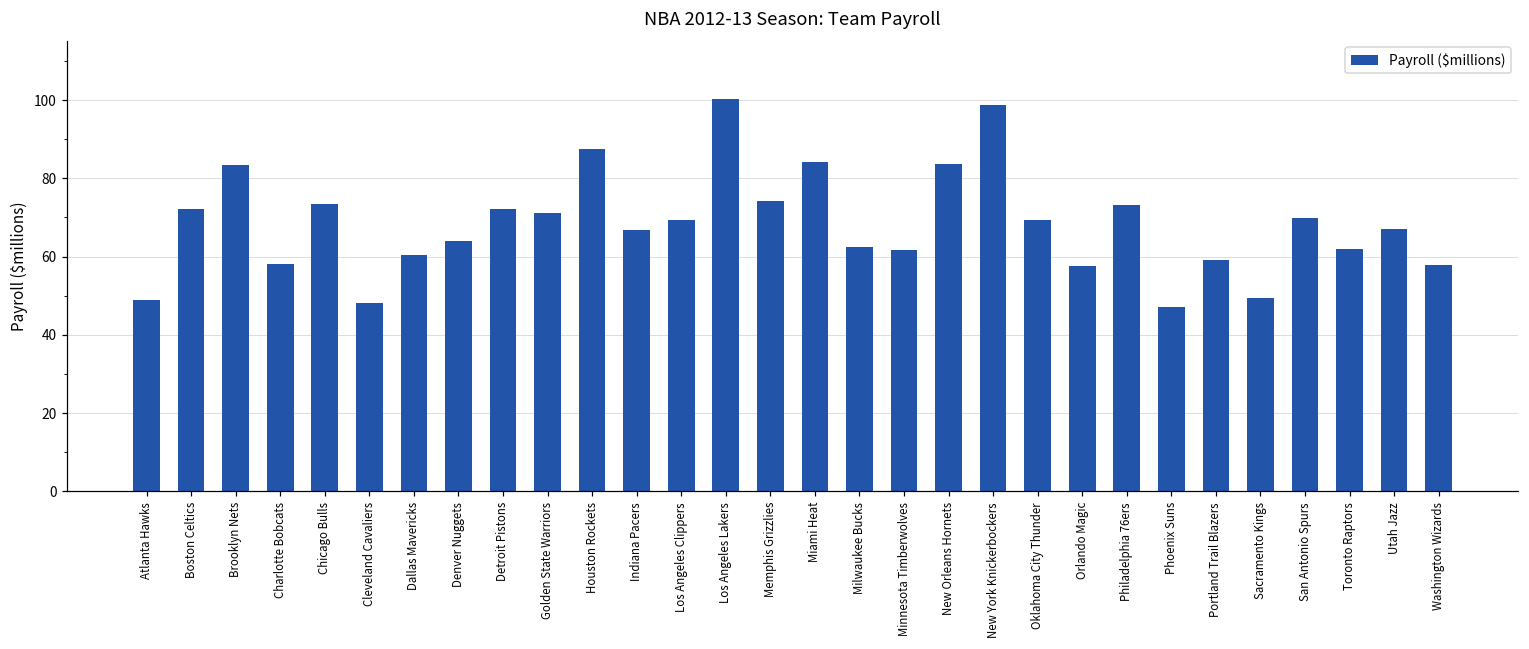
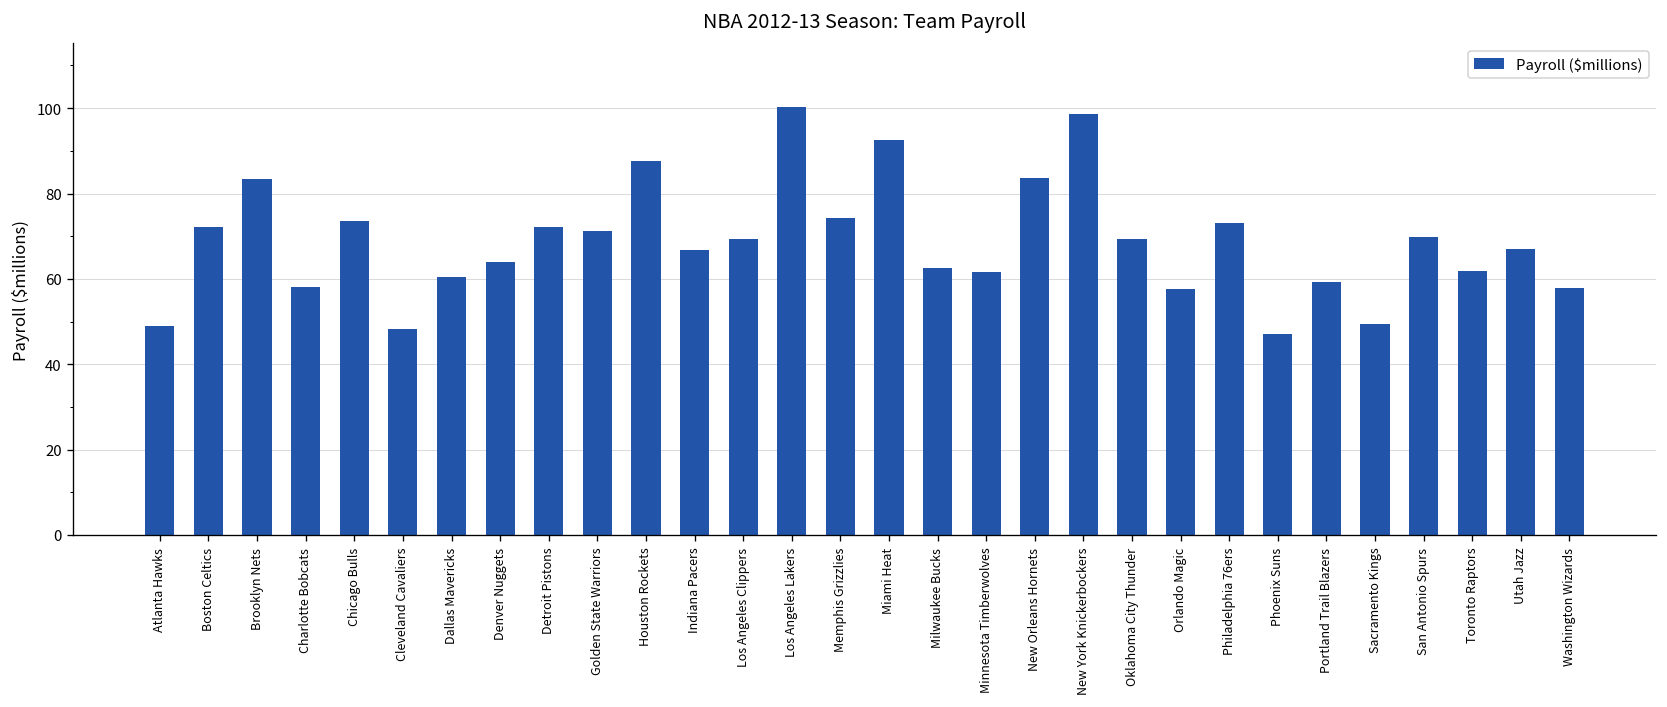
  {
    "Atlanta Hawks": 49,
    "Boston Celtics": 72,
    "Brooklyn Nets": 84,
    "Charlotte Bobcats": 58,
    "Chicago Bulls": 74,
    "Cleveland Cavaliers": 48,
    "Dallas Mavericks": 60,
    "Denver Nuggets": 64,
    "Detroit Pistons": 72,
    "Golden State Warriors": 71,
    "Houston Rockets": 88,
    "Indiana Pacers": 67,
    "Los Angeles Clippers": 69,
    "Los Angeles Lakers": 100,
    "Memphis Grizzlies": 74,
-   "Miami Heat": 84,
+   "Miami Heat": 92,
    "Milwaukee Bucks": 63,
    "Minnesota Timberwolves": 62,
    "New Orleans Hornets": 84,
    "New York Knickerbockers": 99,
    "Oklahoma City Thunder": 69,
    "Orlando Magic": 58,
    "Philadelphia 76ers": 73,
    "Phoenix Suns": 47,
    "Portland Trail Blazers": 59,
    "Sacramento Kings": 49,
    "San Antonio Spurs": 70,
    "Toronto Raptors": 62,
    "Utah Jazz": 67,
    "Washington Wizards": 58
  }
